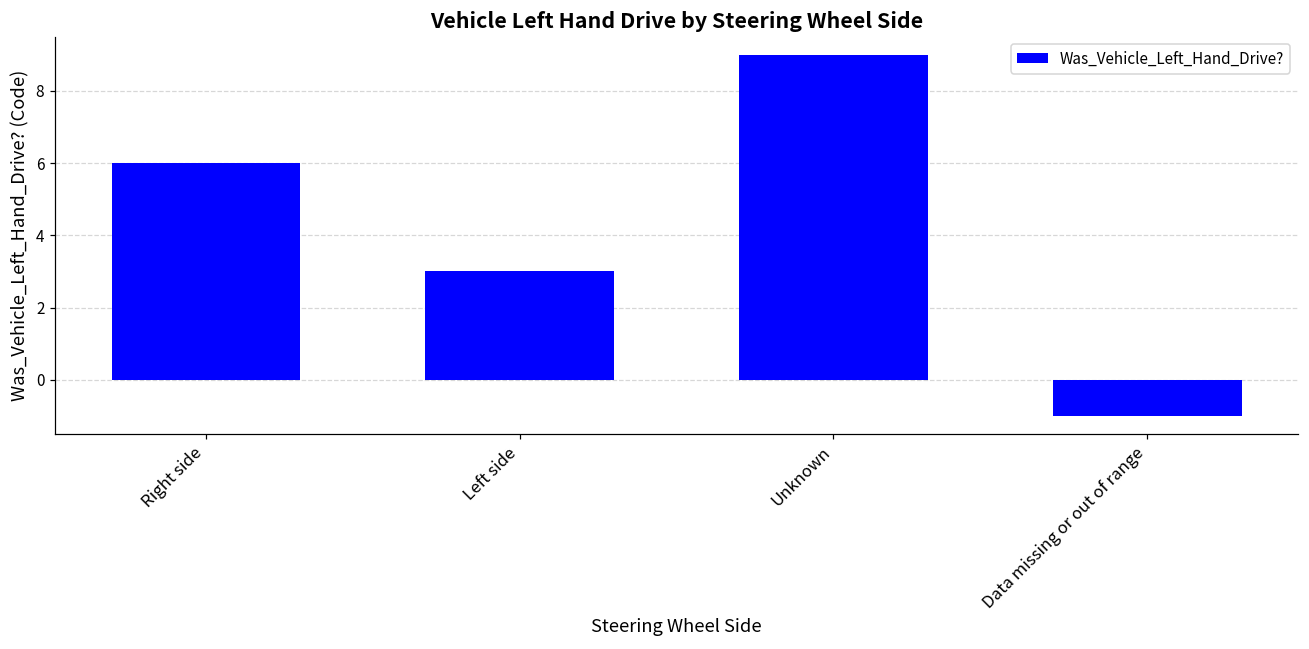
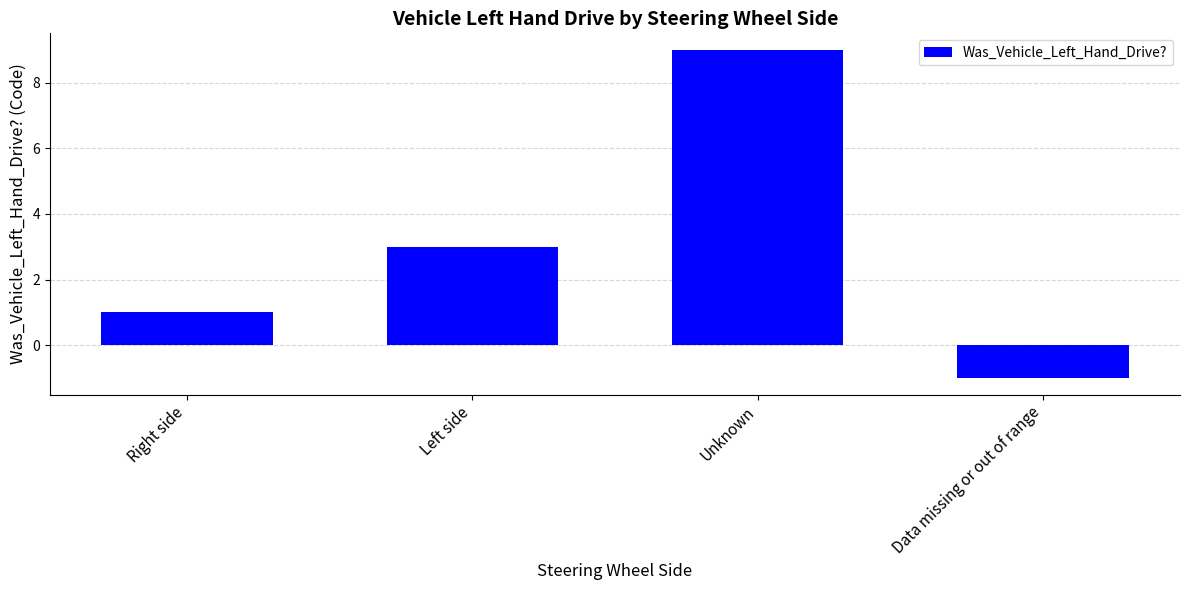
  {
-   "Right side": 6,
+   "Right side": 1,
    "Left side": 3,
    "Unknown": 9,
    "Data missing or out of range": -1
  }
